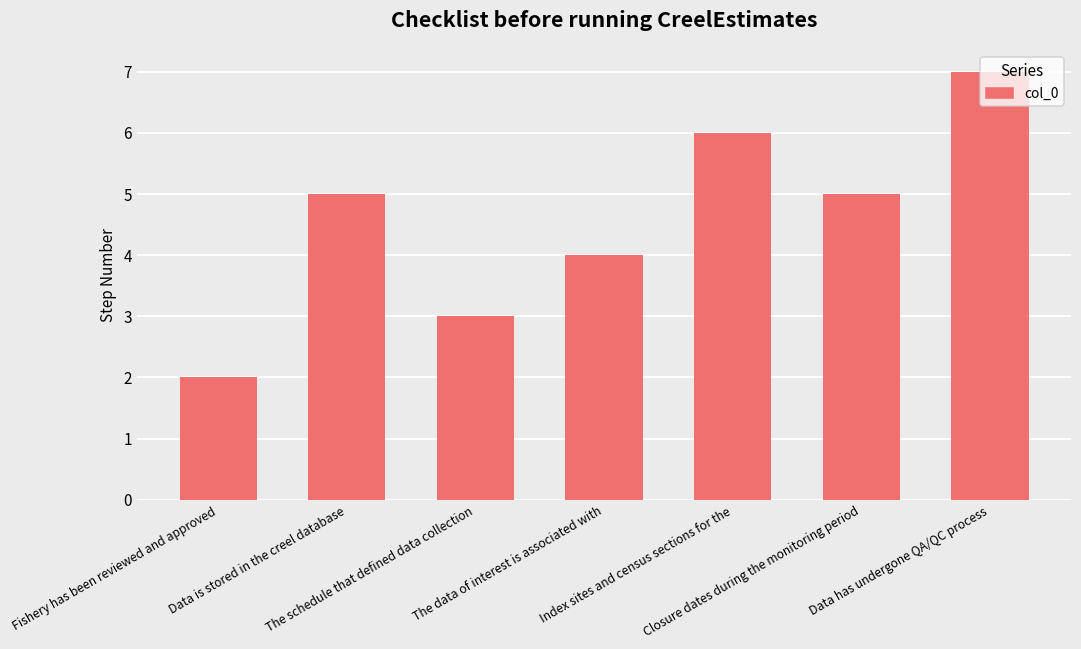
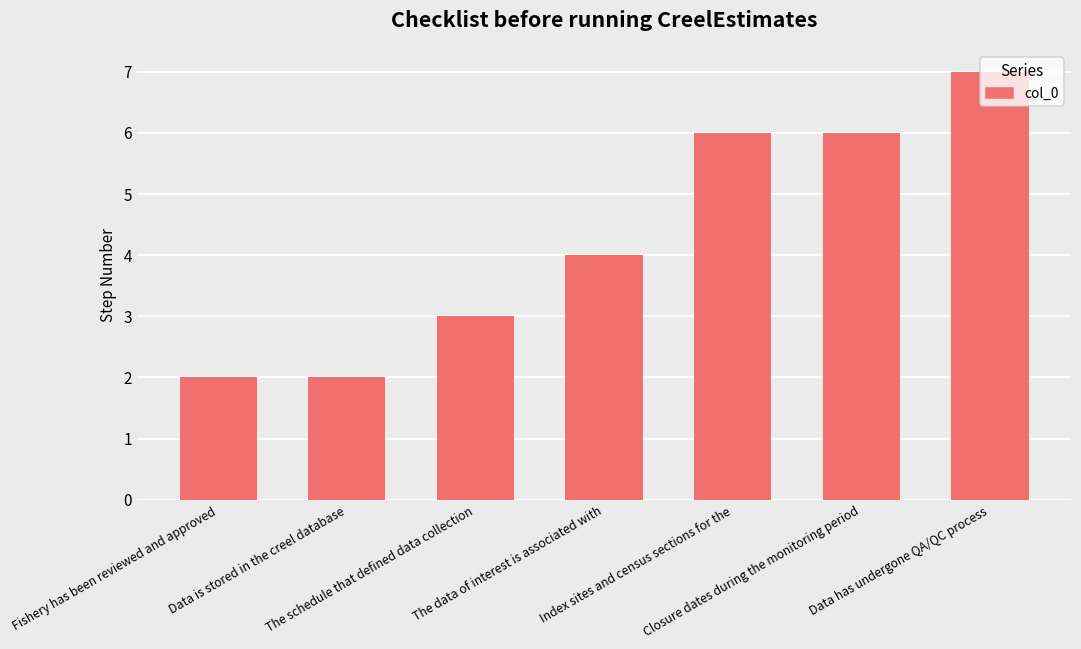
  {
    "Fishery has been reviewed and approved": 2,
-   "Data is stored in the creel database": 5,
+   "Data is stored in the creel database": 2,
    "The schedule that defined data collection": 3,
    "The data of interest is associated with": 4,
    "Index sites and census sections for the": 6,
-   "Closure dates during the monitoring period": 5
+   "Closure dates during the monitoring period": 6
  }
